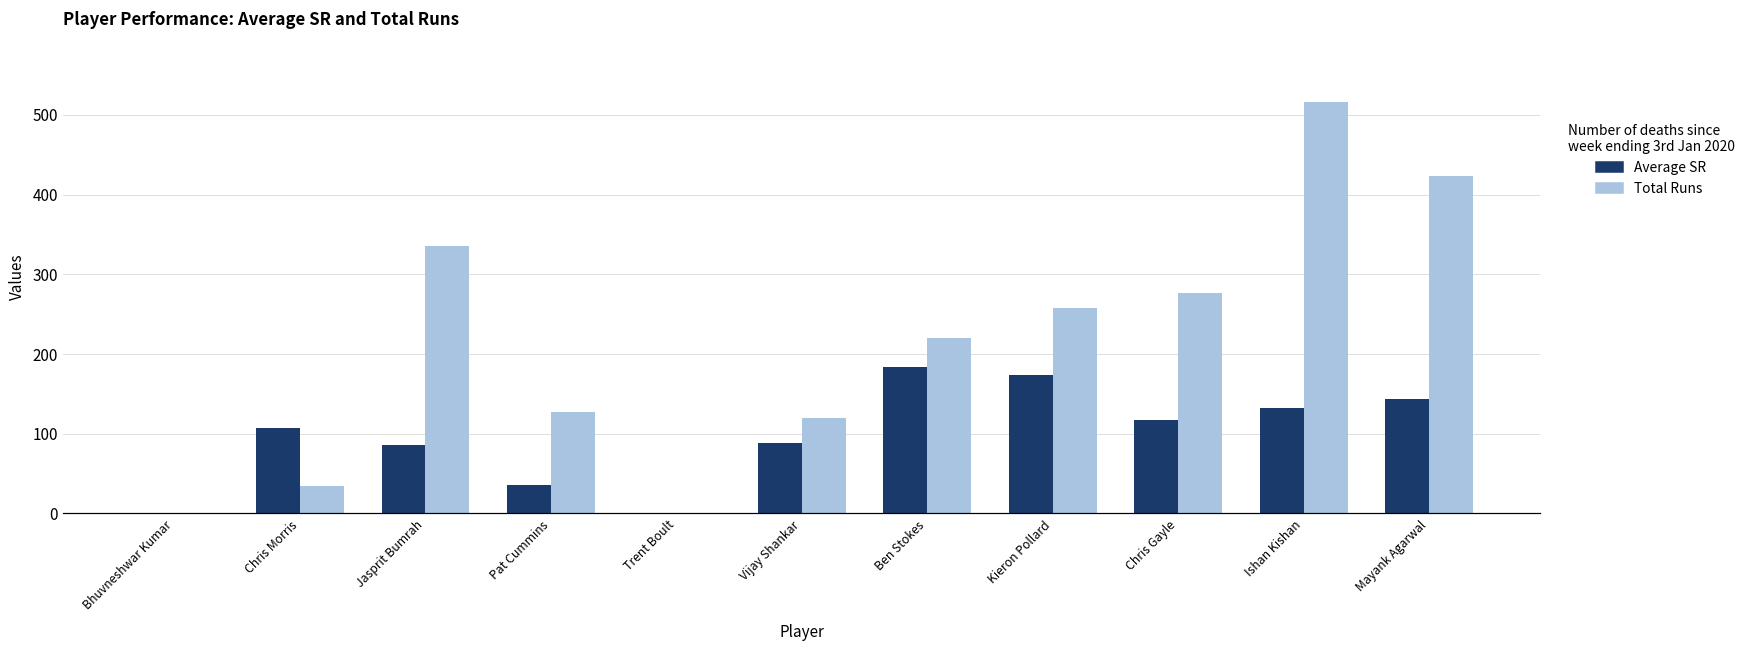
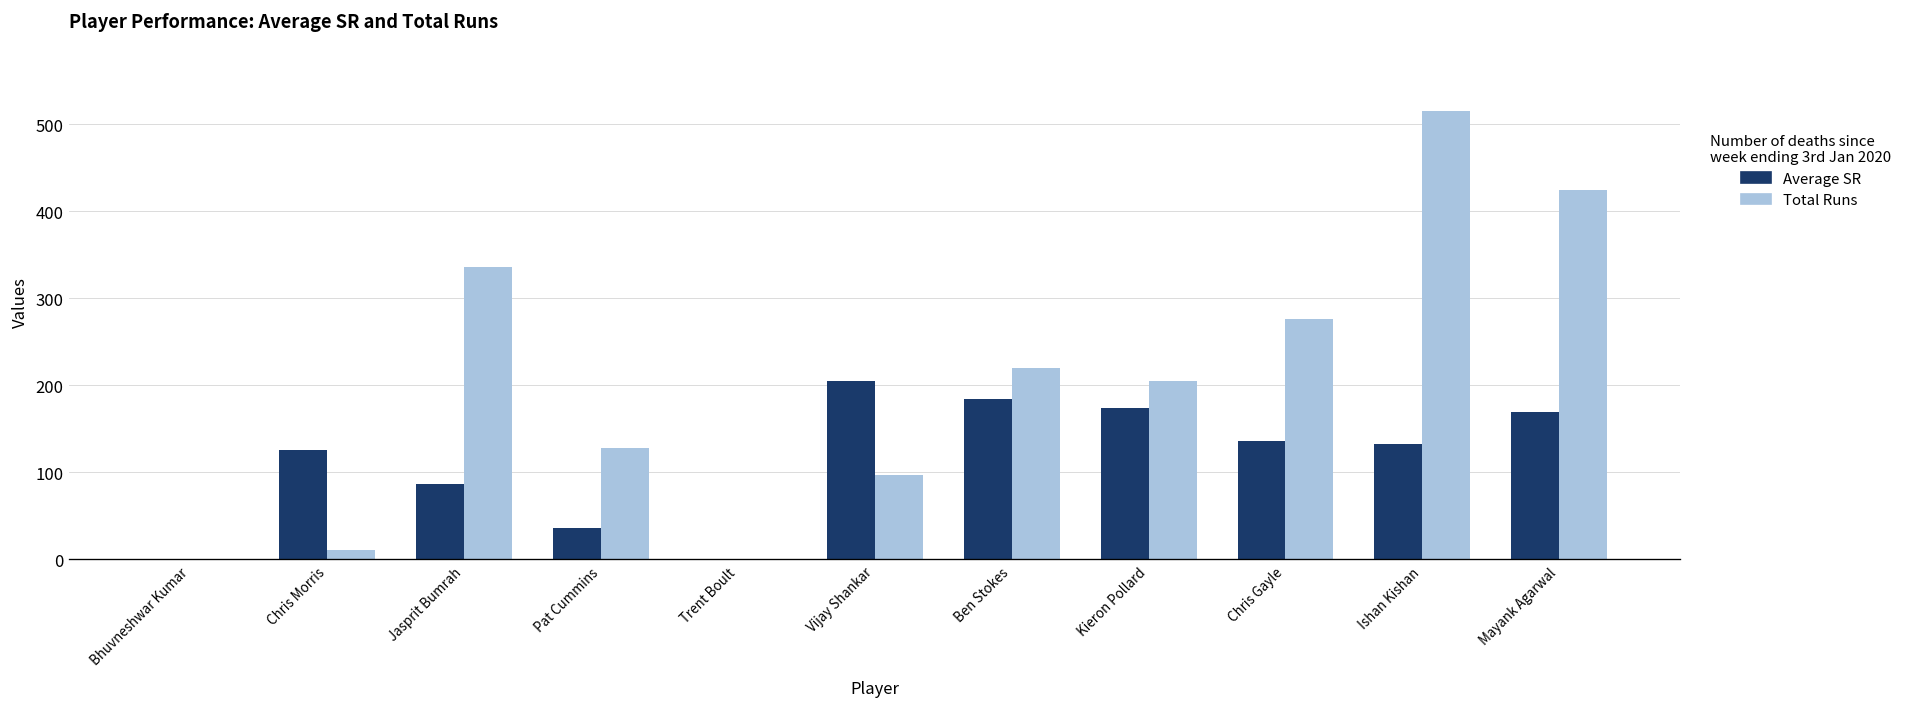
  {
    "Average SR": {
      "Bhuvneshwar Kumar": 0,
-     "Chris Morris": 110,
+     "Chris Morris": 130,
      "Jasprit Bumrah": 90,
      "Pat Cummins": 40,
      "Trent Boult": 0,
-     "Vijay Shankar": 90,
+     "Vijay Shankar": 200,
      "Ben Stokes": 180,
      "Kieron Pollard": 170,
-     "Chris Gayle": 120,
+     "Chris Gayle": 140,
      "Ishan Kishan": 130,
-     "Mayank Agarwal": 140
+     "Mayank Agarwal": 170
    },
    "Total Runs": {
      "Bhuvneshwar Kumar": 0,
-     "Chris Morris": 30,
+     "Chris Morris": 10,
      "Jasprit Bumrah": 340,
      "Pat Cummins": 130,
      "Trent Boult": 0,
-     "Vijay Shankar": 120,
+     "Vijay Shankar": 100,
      "Ben Stokes": 220,
-     "Kieron Pollard": 260,
+     "Kieron Pollard": 210,
      "Chris Gayle": 280,
      "Ishan Kishan": 520,
      "Mayank Agarwal": 420
    }
  }
